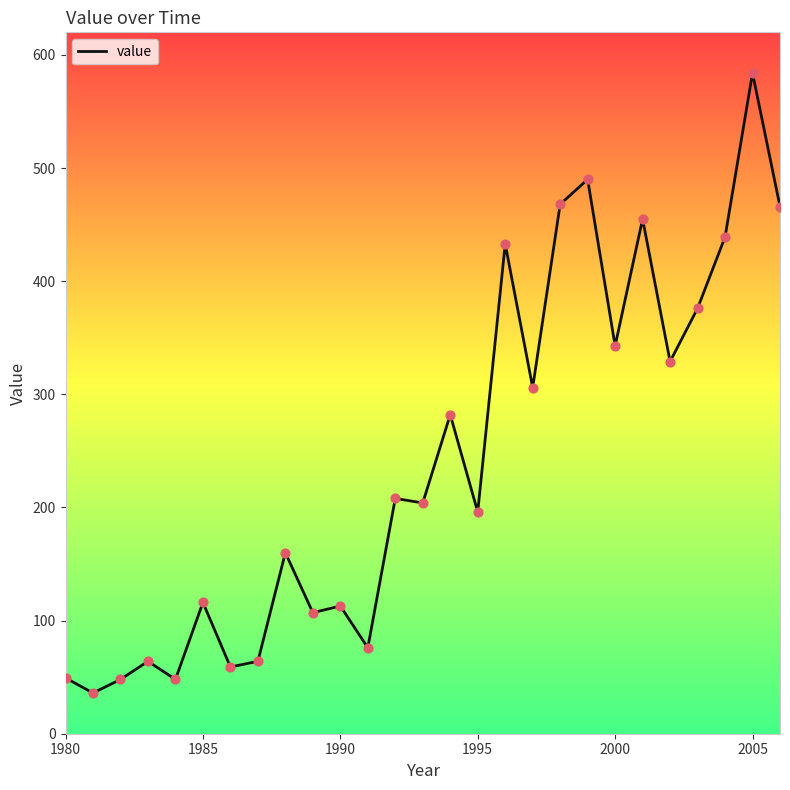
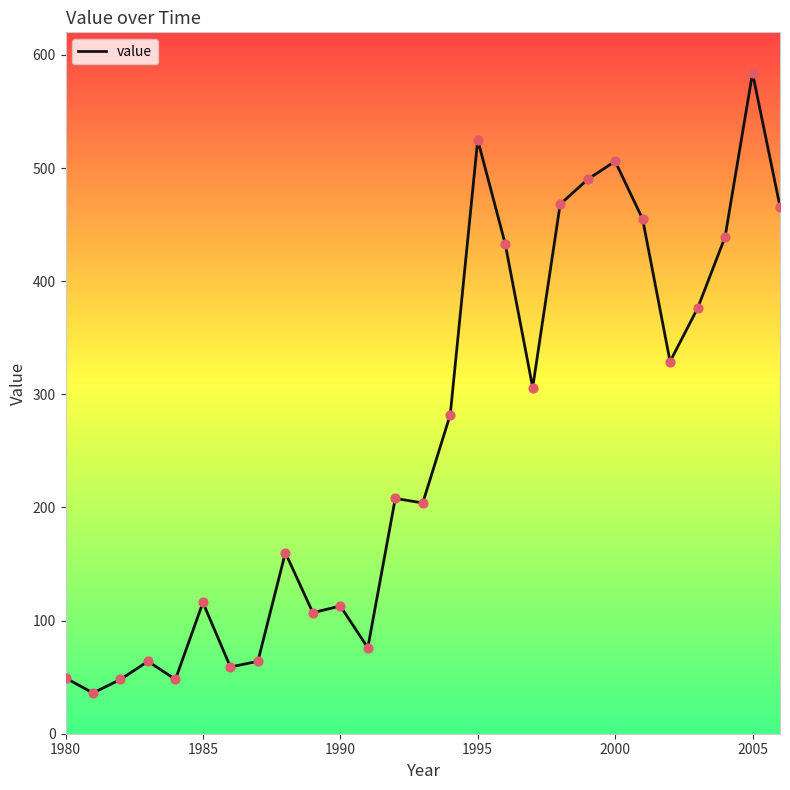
  {
    "1980": 49,
    "1985": 116,
    "1990": 113,
-   "1995": 196,
-   "2000": 343,
+   "1995": 525,
+   "2000": 506,
    "2005": 584
  }
